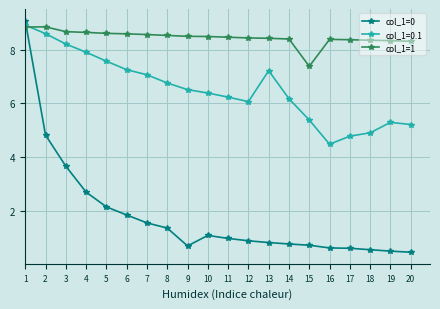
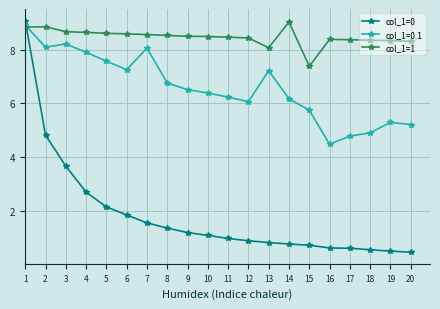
  {
    "col_1=0": {
      "1": 9.1,
      "2": 4.8,
      "3": 3.7,
      "4": 2.7,
      "5": 2.1,
      "6": 1.8,
      "7": 1.5,
      "8": 1.4,
-     "9": 0.7,
+     "9": 1.2,
      "10": 1.1,
      "11": 1.0,
      "12": 0.9,
      "13": 0.8,
      "14": 0.8,
      "15": 0.7,
      "16": 0.6,
      "17": 0.6,
      "18": 0.5,
      "19": 0.5,
      "20": 0.5
    },
    "col_1=0.1": {
-     "2": 8.6,
+     "2": 8.1,
      "3": 8.2,
      "4": 7.9,
      "5": 7.6,
      "6": 7.3,
-     "7": 7.1,
+     "7": 8.1,
      "8": 6.8,
      "9": 6.5,
      "10": 6.4,
      "11": 6.2,
      "12": 6.1,
      "13": 7.2,
      "14": 6.2,
-     "15": 5.4,
+     "15": 5.7,
      "16": 4.5,
      "17": 4.8,
      "18": 4.9,
      "19": 5.3,
      "20": 5.2
    },
    "col_1=1": {
      "2": 8.9,
      "3": 8.7,
      "4": 8.6,
      "5": 8.6,
      "6": 8.6,
      "7": 8.6,
      "8": 8.5,
      "9": 8.5,
      "10": 8.5,
      "11": 8.5,
      "12": 8.4,
-     "13": 8.4,
-     "14": 8.4,
+     "13": 8.1,
+     "14": 9.0,
      "15": 7.4,
      "16": 8.4,
      "17": 8.4
    }
  }
